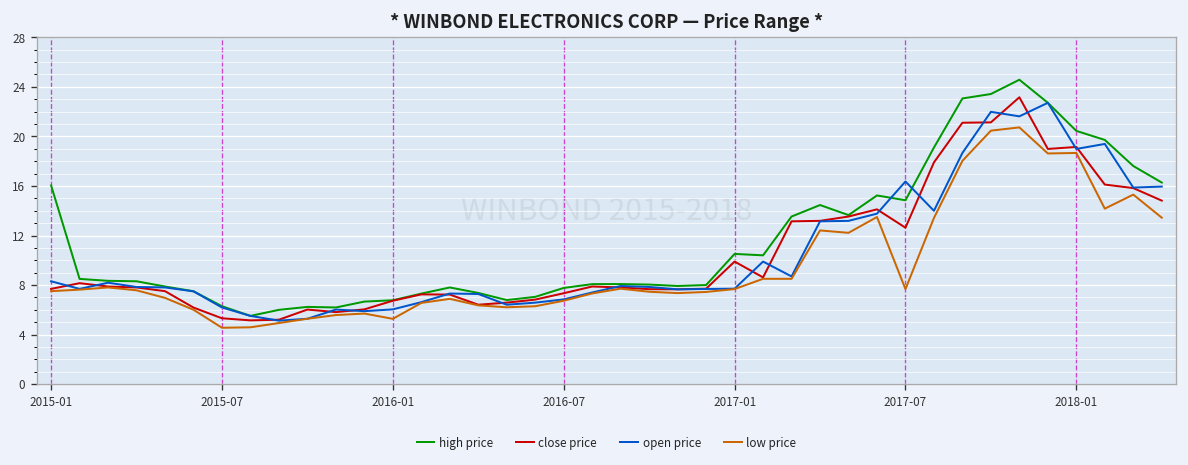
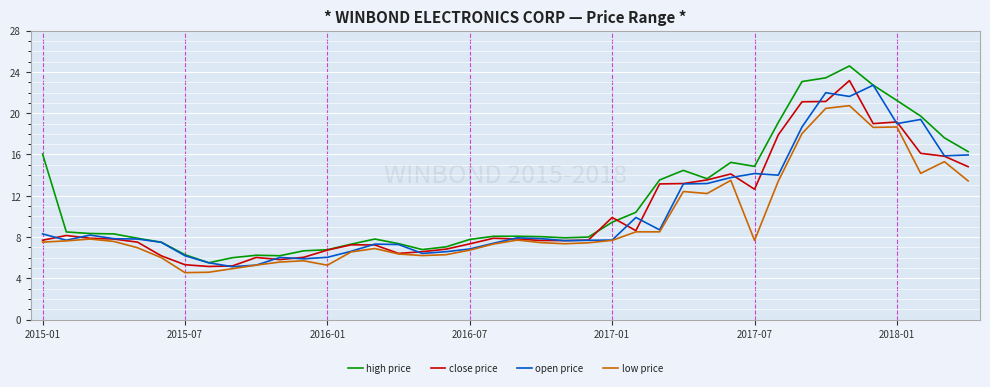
  {
    "high price": {
      "2015-01": 16.0,
      "2016-07": 7.8,
-     "2017-01": 10.5,
+     "2017-01": 9.4,
      "2017-07": 14.8,
-     "2018-01": 20.4
+     "2018-01": 21.2
    },
    "close price": {
      "2015-07": 5.3,
      "2016-07": 7.3,
      "2017-01": 9.9,
      "2017-07": 12.6
    },
    "open price": {
      "2015-01": 8.3,
      "2016-01": 6.0,
-     "2017-07": 16.4
+     "2017-07": 14.2
    },
    "low price": {
      "2015-07": 4.6,
      "2016-01": 5.3,
      "2017-07": 7.7,
      "2018-01": 18.7
    }
  }
